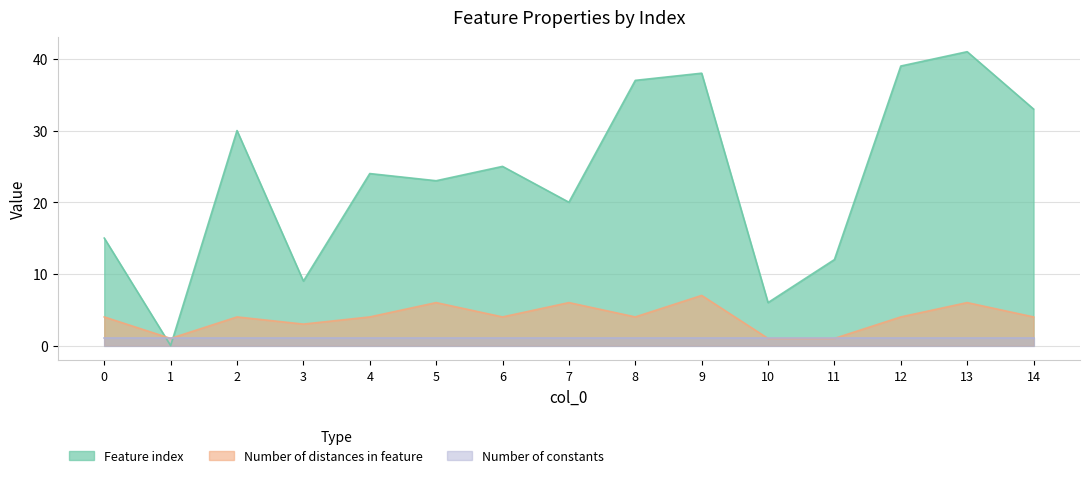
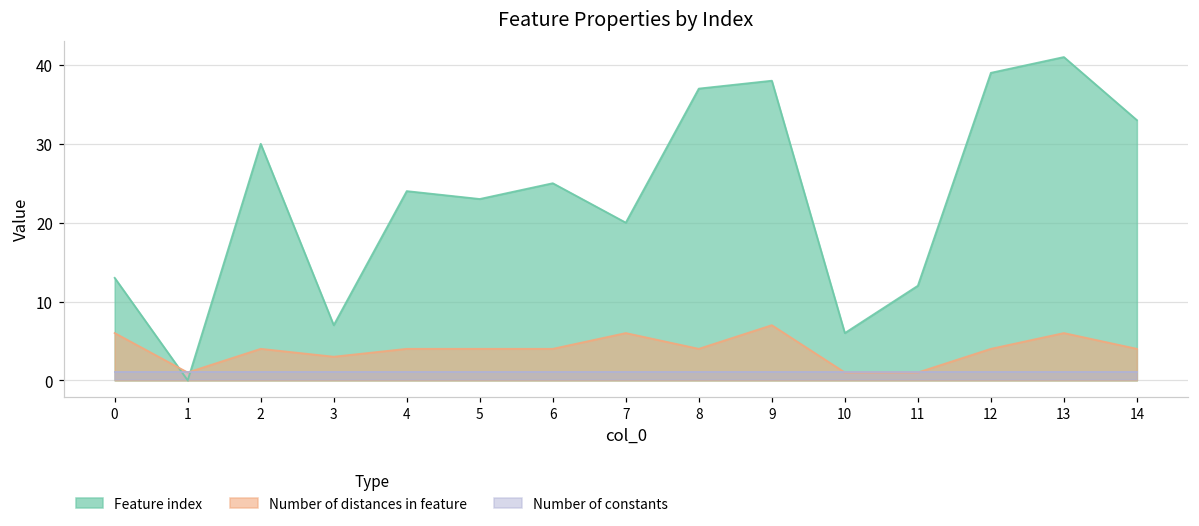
  {
    "Feature index": {
-     "0": 15,
+     "0": 13,
      "1": 0,
      "2": 30,
-     "3": 9,
+     "3": 7,
      "4": 24,
      "5": 23,
      "6": 25,
      "7": 20,
      "8": 37,
      "9": 38,
      "10": 6,
      "11": 12,
      "12": 39,
      "13": 41,
      "14": 33
    },
    "Number of distances in feature": {
-     "0": 4,
+     "0": 6,
      "2": 4,
      "3": 3,
      "4": 4,
-     "5": 6,
+     "5": 4,
      "6": 4,
      "7": 6,
      "8": 4,
      "9": 7,
      "12": 4,
      "13": 6,
      "14": 4
    },
    "Number of constants": {
      "0": 1,
      "2": 1,
      "3": 1,
      "4": 1,
      "5": 1,
      "6": 1,
      "7": 1,
      "8": 1,
      "9": 1,
      "12": 1,
      "13": 1,
      "14": 1
    }
  }
